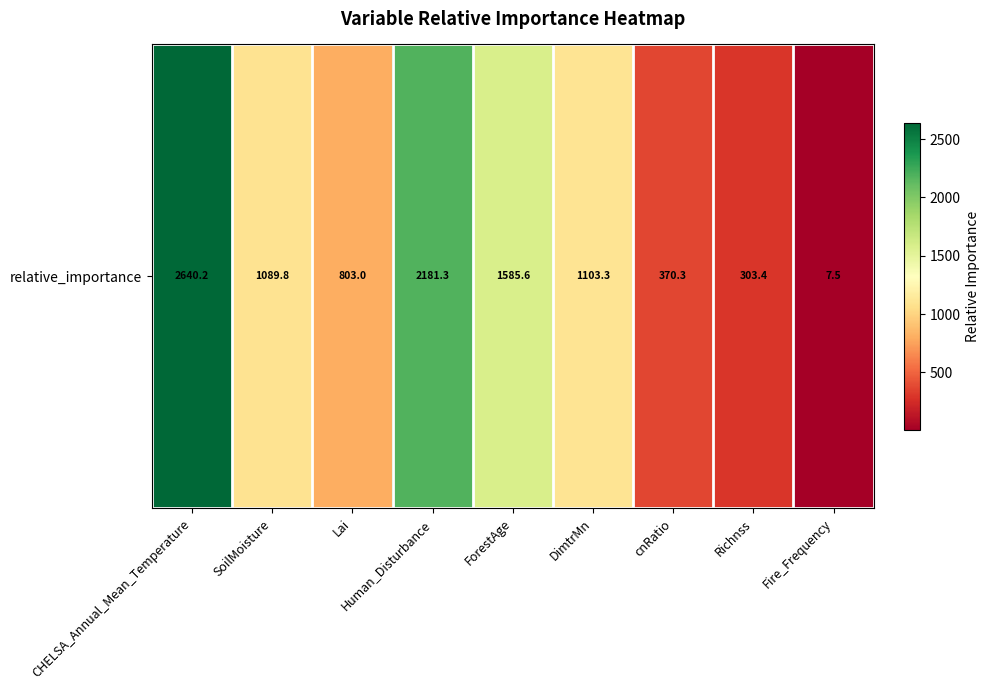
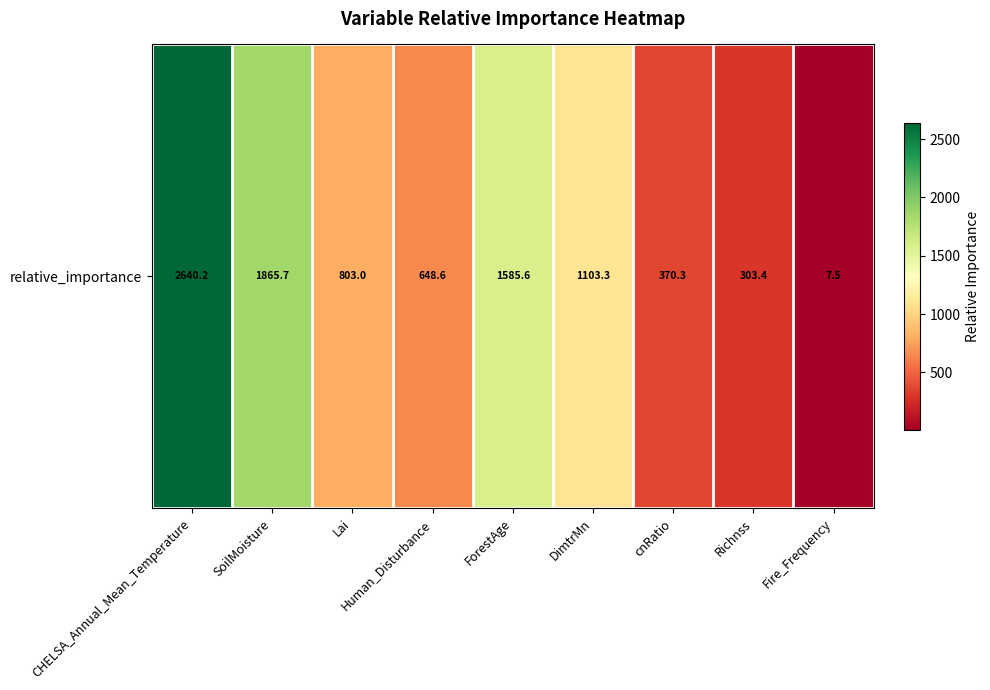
  {
    "relative_importance": {
      "CHELSA_Annual_Mean_Temperature": 2640.2,
-     "SoilMoisture": 1089.8,
+     "SoilMoisture": 1865.7,
      "Lai": 803.0,
-     "Human_Disturbance": 2181.3,
+     "Human_Disturbance": 648.6,
      "ForestAge": 1585.6,
      "DimtrMn": 1103.3,
      "cnRatio": 370.3,
      "Richnss": 303.4,
      "Fire_Frequency": 7.5
    }
  }
